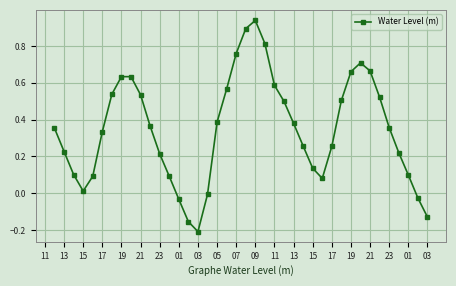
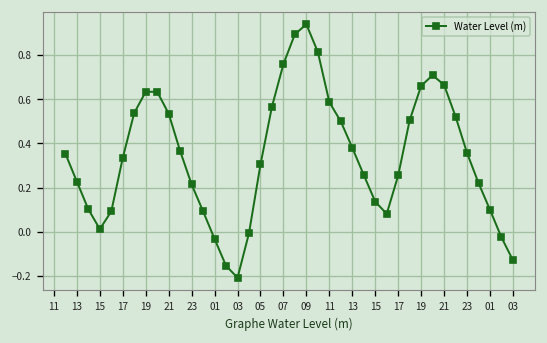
  {
-   "05": 0.39,
+   "05": 0.30,
    "07": 0.76,
    "09": 0.94,
    "11": 0.59
  }
